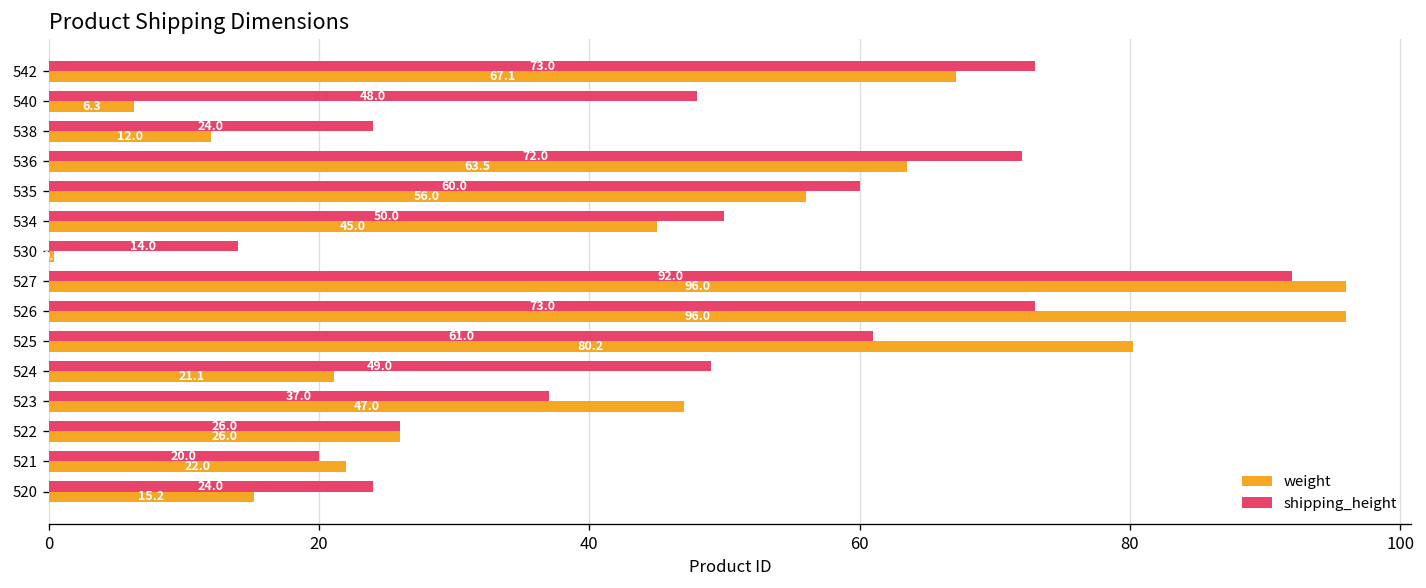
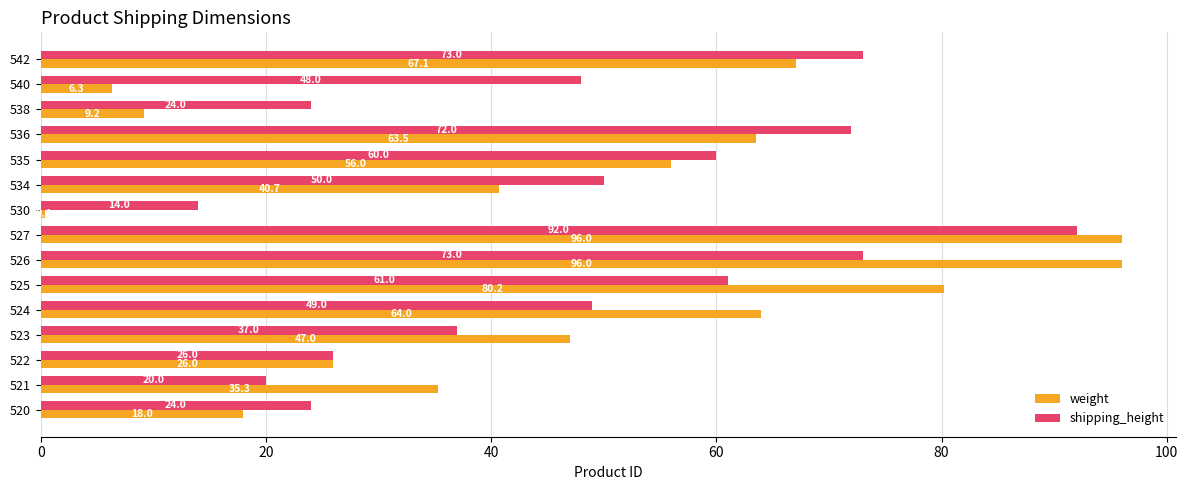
  {
    "weight": {
      "542": 67.1,
      "540": 6.3,
-     "538": 12.0,
+     "538": 9.2,
      "536": 63.5,
      "535": 56.0,
-     "534": 45.0,
+     "534": 40.7,
      "527": 96.0,
      "526": 96.0,
      "525": 80.2,
-     "524": 21.1,
+     "524": 64.0,
      "523": 47.0,
      "522": 26.0,
-     "521": 22.0,
-     "520": 15.2
+     "521": 35.3,
+     "520": 18.0
    },
    "shipping_height": {
      "542": 73.0,
      "540": 48.0,
      "538": 24.0,
      "536": 72.0,
      "535": 60.0,
      "534": 50.0,
      "530": 14.0,
      "527": 92.0,
      "526": 73.0,
      "525": 61.0,
      "524": 49.0,
      "523": 37.0,
      "522": 26.0,
      "521": 20.0,
      "520": 24.0
    }
  }
